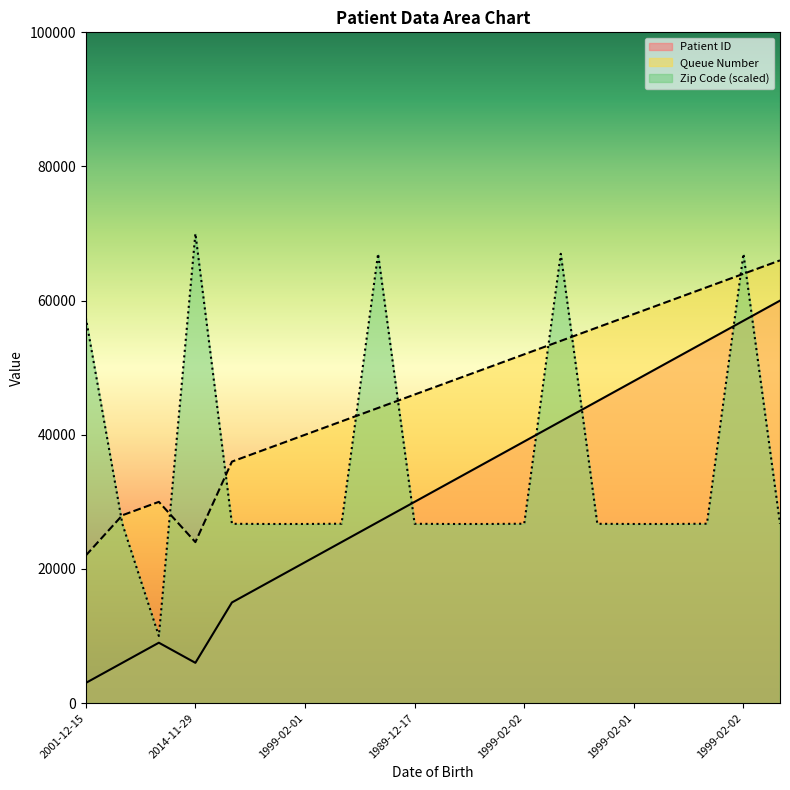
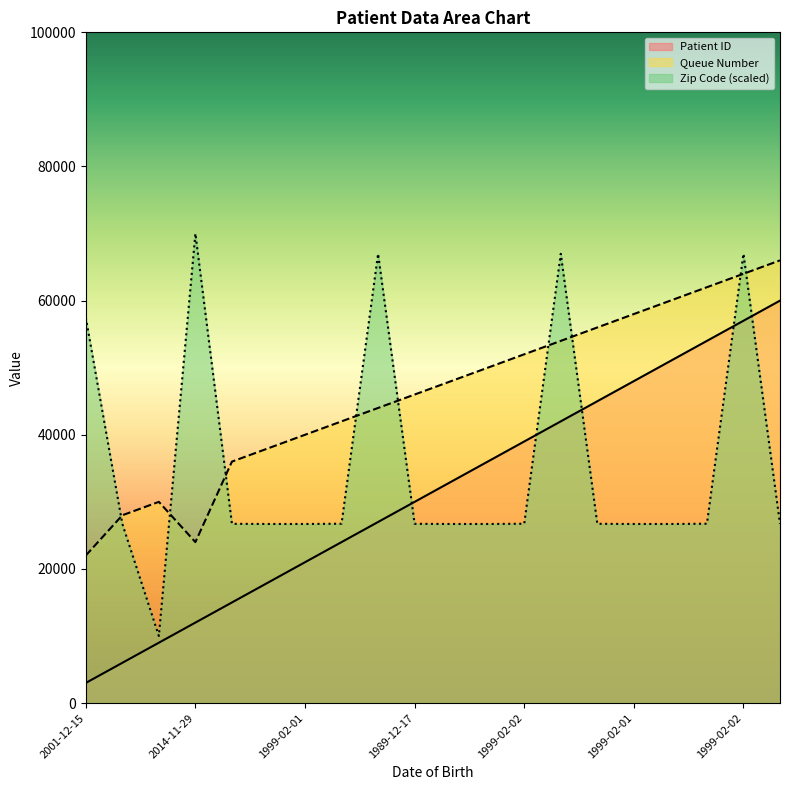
  {
    "Patient ID": {
      "2001-12-15": 3000,
-     "2014-11-29": 6000
+     "2014-11-29": 12000
    },
    "Queue Number": {
      "2001-12-15": 22000,
      "2014-11-29": 24000
    },
    "Zip Code (scaled)": {
      "2001-12-15": 57000,
      "2014-11-29": 70000
    }
  }
